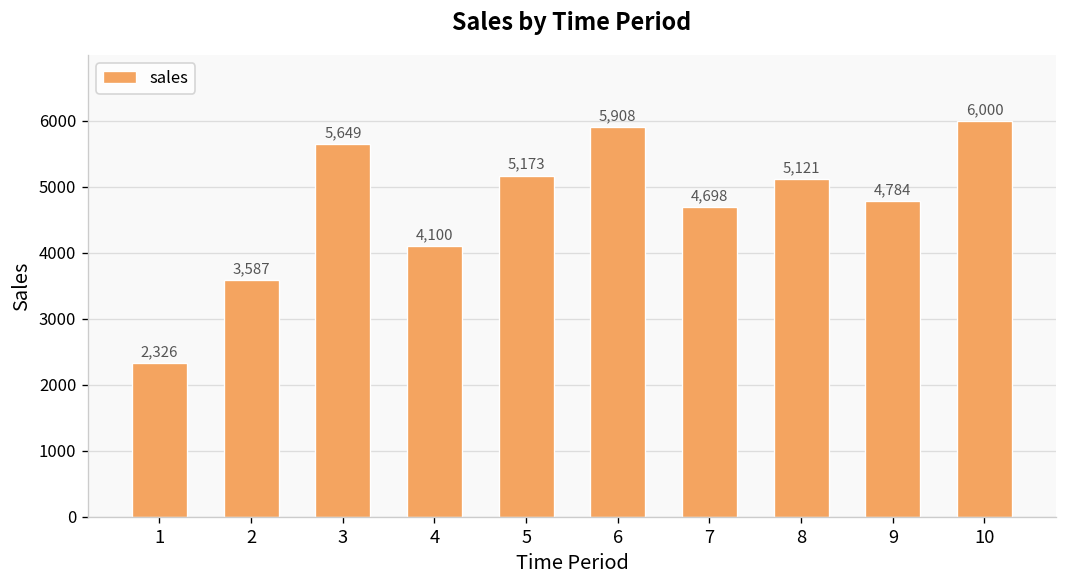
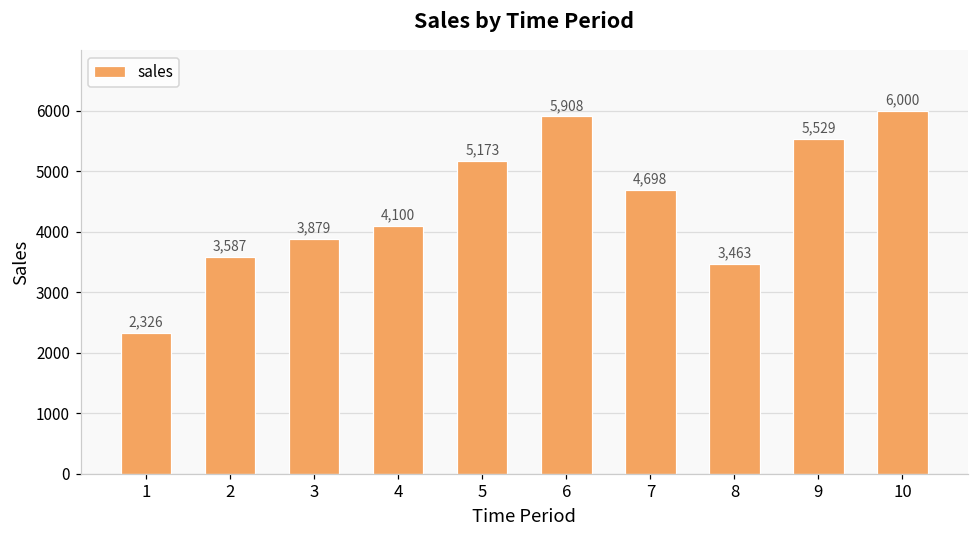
  {
    "1": "2,326",
    "2": "3,587",
-   "3": "5,649",
+   "3": "3,879",
    "4": "4,100",
    "5": "5,173",
    "6": "5,908",
    "7": "4,698",
-   "8": "5,121",
-   "9": "4,784",
+   "8": "3,463",
+   "9": "5,529",
    "10": "6,000"
  }
